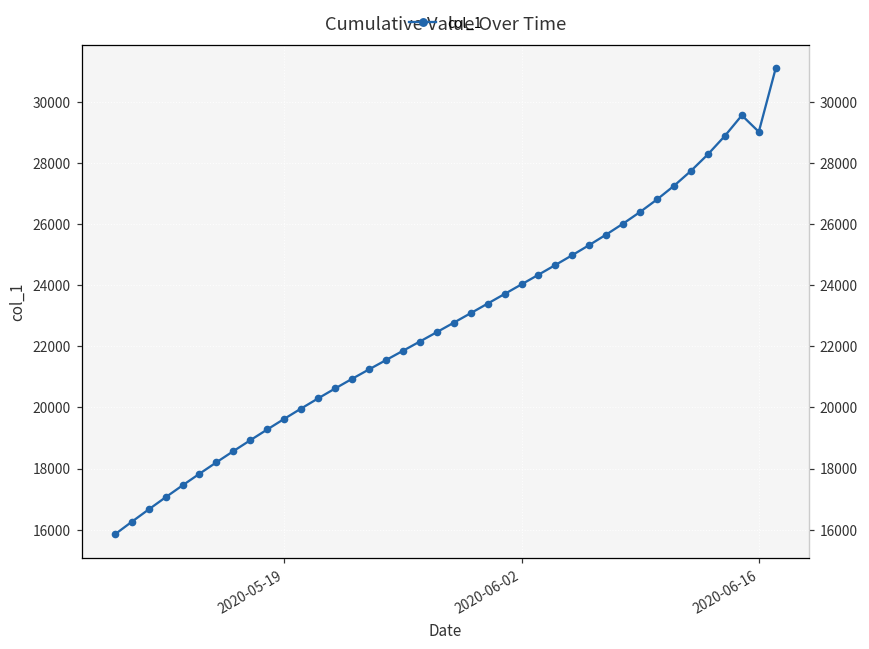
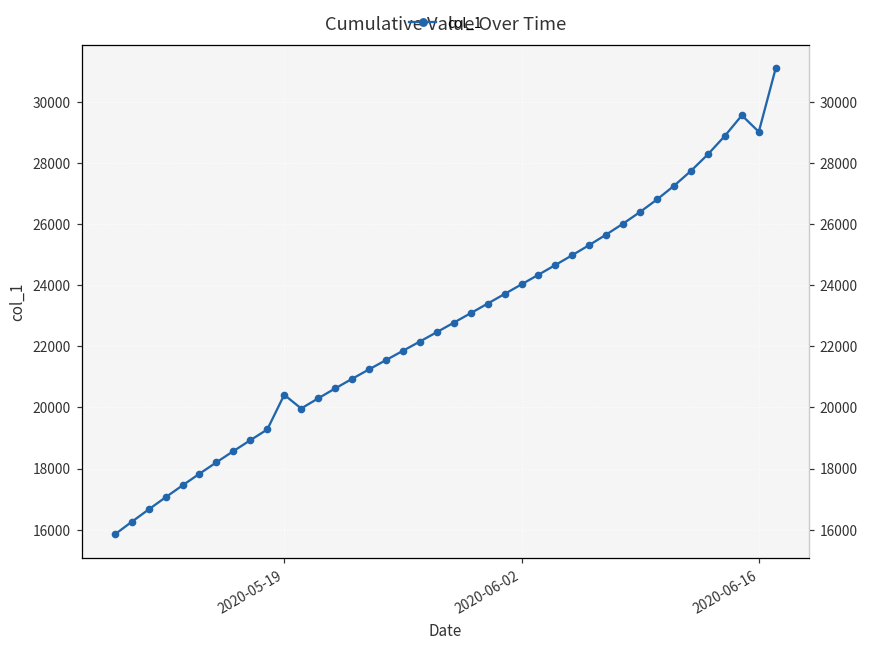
  {
-   "2020-05-19": 19600,
+   "2020-05-19": 20400,
    "2020-06-02": 24000,
    "2020-06-16": 29000
  }
